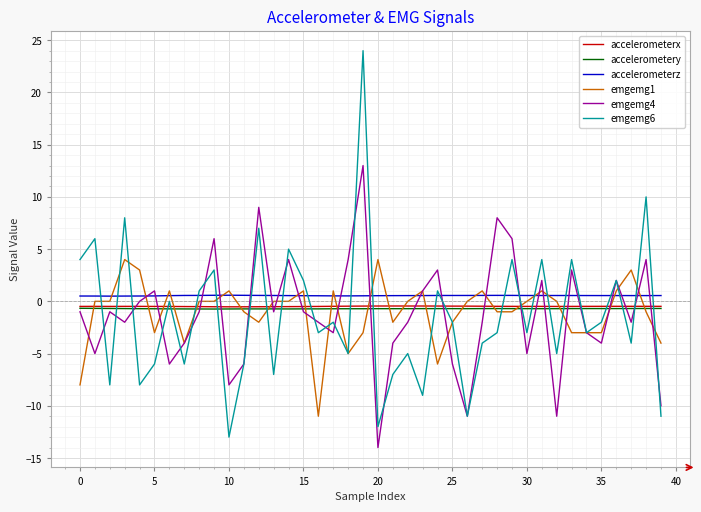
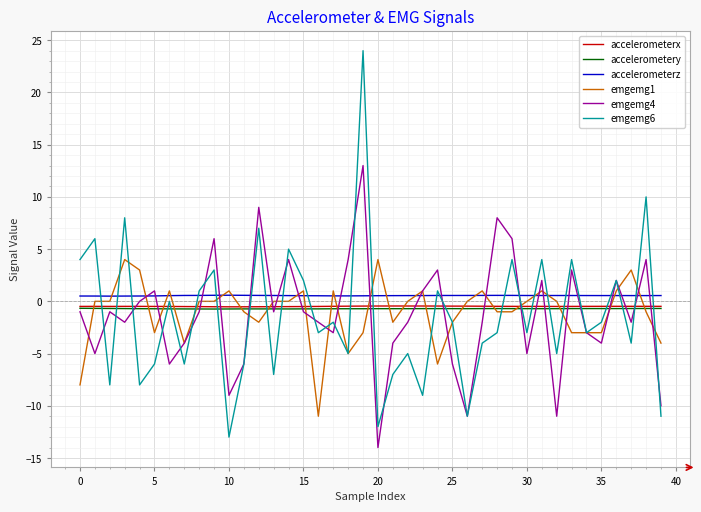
  {
    "accelerometerx": {
      "20": -0.4
    },
    "accelerometery": {
      "20": -0.7
    },
    "accelerometerz": {
      "0": 0.5,
      "5": 0.5,
      "10": 0.6,
      "15": 0.5,
      "20": 0.5,
      "25": 0.6,
      "30": 0.6,
      "35": 0.6
    },
    "emgemg1": {
      "0": -8,
      "5": -3,
      "10": 1,
      "15": 1,
      "20": 4,
      "30": 0,
      "35": -3
    },
    "emgemg4": {
      "0": -1,
      "5": 1,
-     "10": -8,
+     "10": -9,
      "15": -1,
      "20": -14,
      "25": -6,
      "30": -5,
      "35": -4
    },
    "emgemg6": {
      "0": 4,
      "5": -6,
      "10": -13,
      "15": 2,
      "20": -12,
      "30": -3,
      "35": -2
    }
  }
